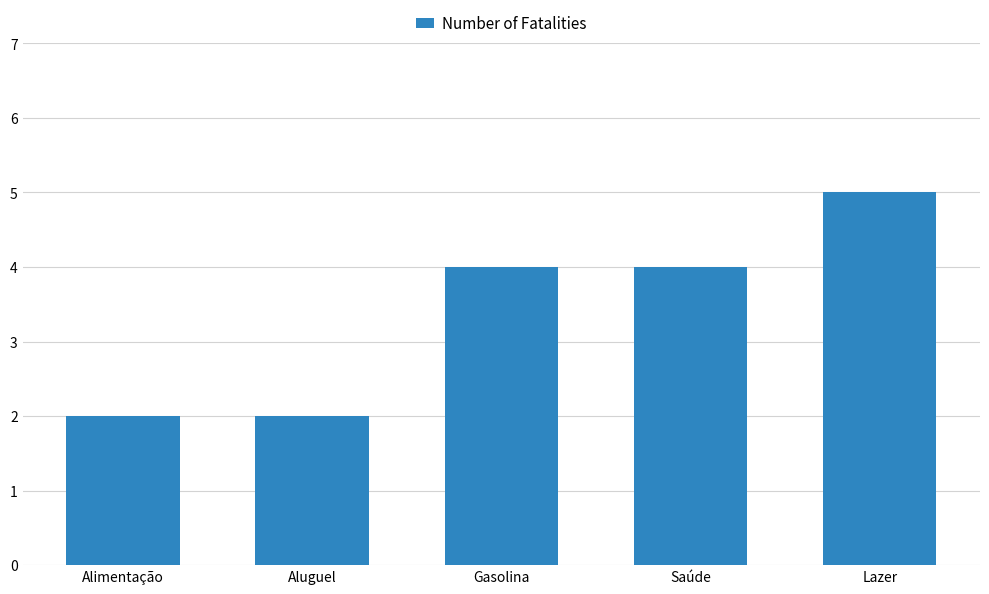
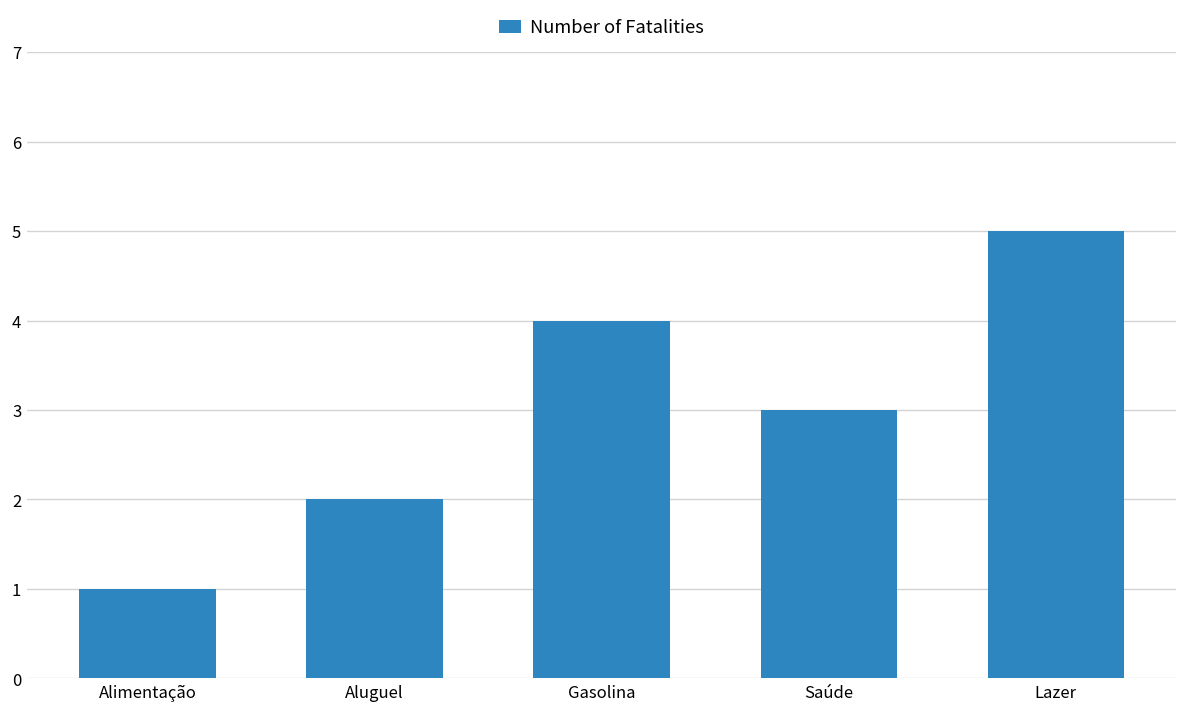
  {
-   "Alimentação": 2,
+   "Alimentação": 1,
    "Aluguel": 2,
    "Gasolina": 4,
-   "Saúde": 4,
+   "Saúde": 3,
    "Lazer": 5
  }
